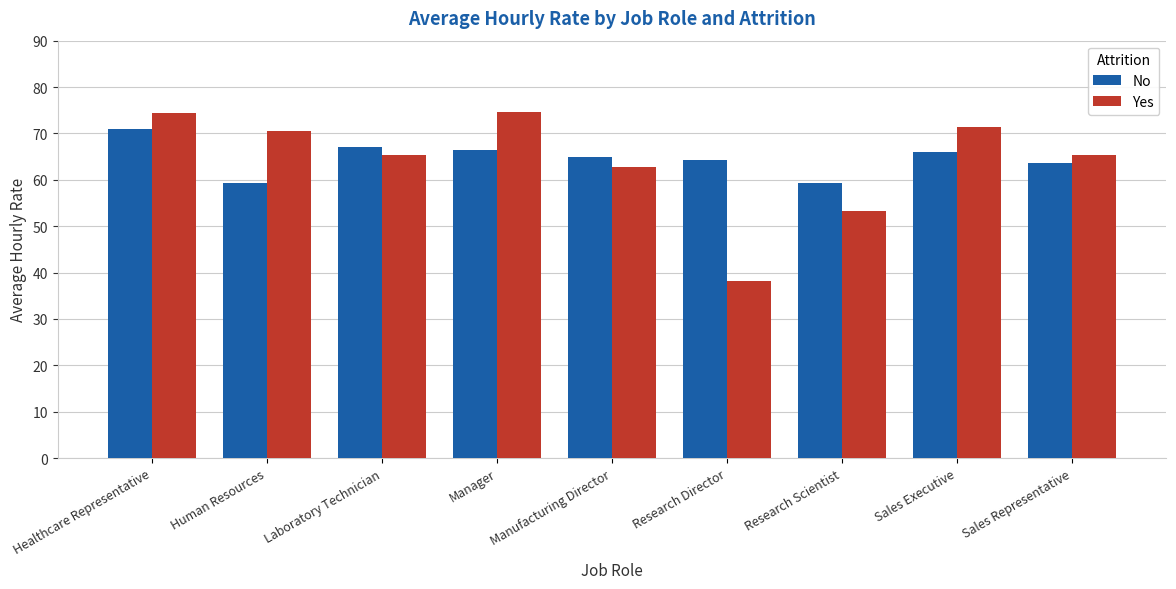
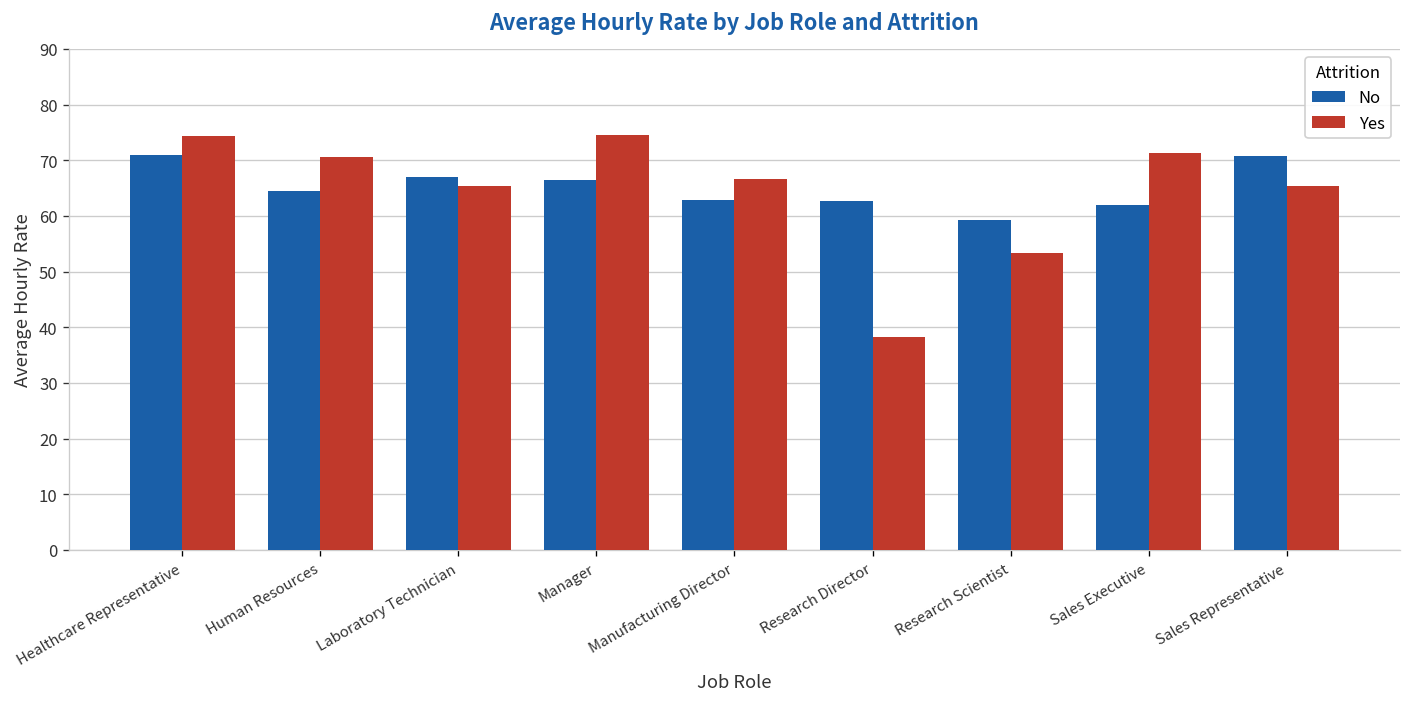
  {
    "No": {
      "Healthcare Representative": 71,
-     "Human Resources": 59,
+     "Human Resources": 65,
      "Laboratory Technician": 67,
      "Manager": 66,
-     "Manufacturing Director": 65,
-     "Research Director": 64,
+     "Manufacturing Director": 63,
+     "Research Director": 63,
      "Research Scientist": 59,
-     "Sales Executive": 66,
-     "Sales Representative": 64
+     "Sales Executive": 62,
+     "Sales Representative": 71
    },
    "Yes": {
      "Healthcare Representative": 74,
      "Human Resources": 71,
      "Laboratory Technician": 65,
      "Manager": 75,
-     "Manufacturing Director": 63,
+     "Manufacturing Director": 67,
      "Research Director": 38,
      "Research Scientist": 53,
      "Sales Executive": 71,
      "Sales Representative": 65
    }
  }
